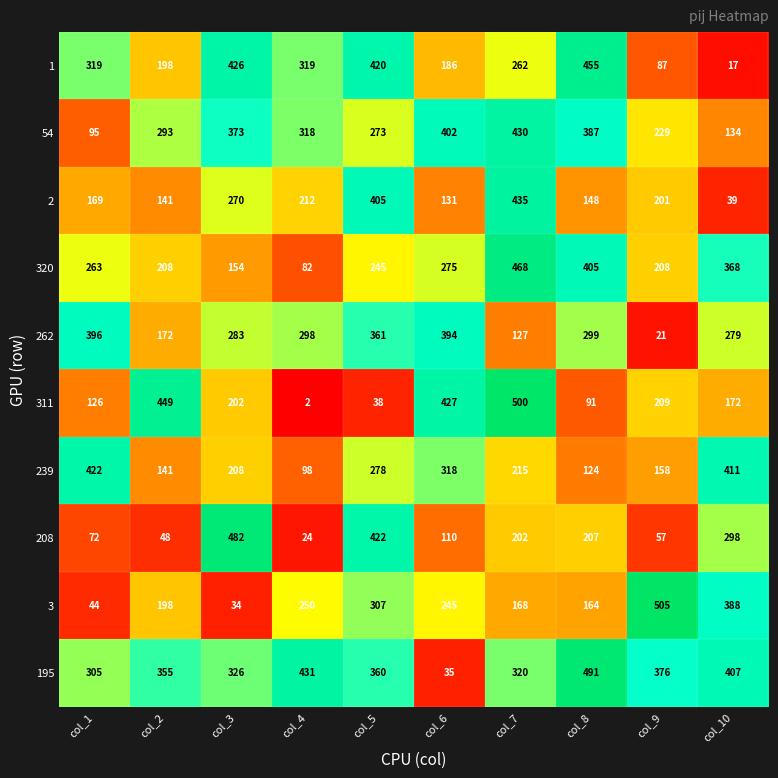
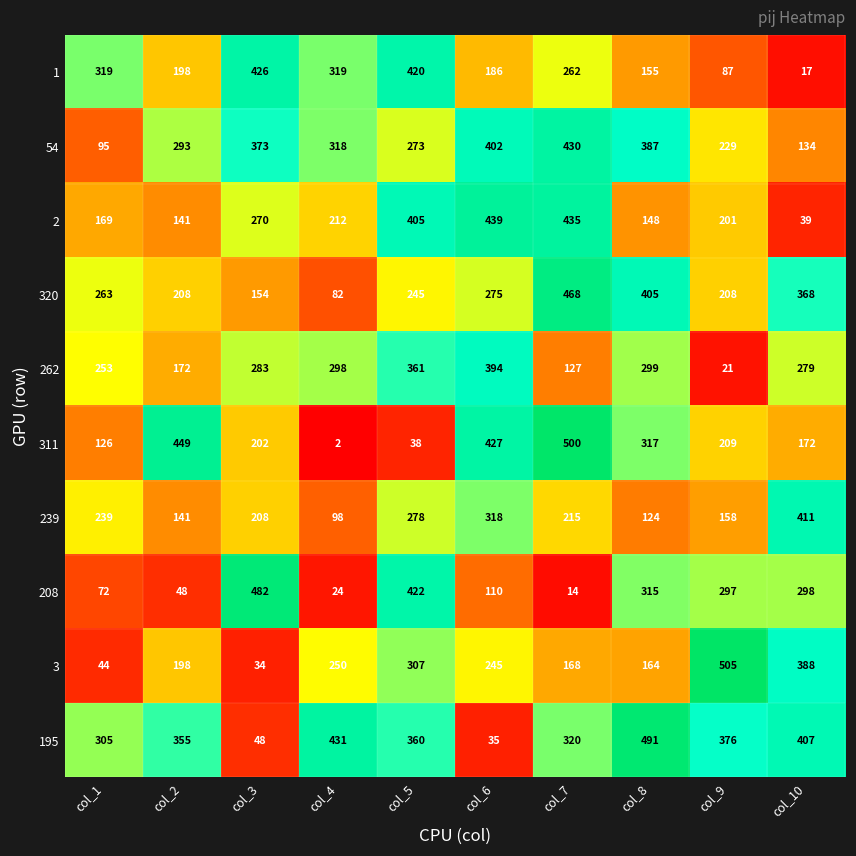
  {
    "1": {
      "col_1": 319,
      "col_2": 198,
      "col_3": 426,
      "col_4": 319,
      "col_5": 420,
      "col_6": 186,
      "col_7": 262,
-     "col_8": 455,
+     "col_8": 155,
      "col_9": 87,
      "col_10": 17
    },
    "54": {
      "col_1": 95,
      "col_2": 293,
      "col_3": 373,
      "col_4": 318,
      "col_5": 273,
      "col_6": 402,
      "col_7": 430,
      "col_8": 387,
      "col_9": 229,
      "col_10": 134
    },
    "2": {
      "col_1": 169,
      "col_2": 141,
      "col_3": 270,
      "col_4": 212,
      "col_5": 405,
-     "col_6": 131,
+     "col_6": 439,
      "col_7": 435,
      "col_8": 148,
      "col_9": 201,
      "col_10": 39
    },
    "320": {
      "col_1": 263,
      "col_2": 208,
      "col_3": 154,
      "col_4": 82,
      "col_5": 245,
      "col_6": 275,
      "col_7": 468,
      "col_8": 405,
      "col_9": 208,
      "col_10": 368
    },
    "262": {
-     "col_1": 396,
+     "col_1": 253,
      "col_2": 172,
      "col_3": 283,
      "col_4": 298,
      "col_5": 361,
      "col_6": 394,
      "col_7": 127,
      "col_8": 299,
      "col_9": 21,
      "col_10": 279
    },
    "311": {
      "col_1": 126,
      "col_2": 449,
      "col_3": 202,
      "col_4": 2,
      "col_5": 38,
      "col_6": 427,
      "col_7": 500,
-     "col_8": 91,
+     "col_8": 317,
      "col_9": 209,
      "col_10": 172
    },
    "239": {
-     "col_1": 422,
+     "col_1": 239,
      "col_2": 141,
      "col_3": 208,
      "col_4": 98,
      "col_5": 278,
      "col_6": 318,
      "col_7": 215,
      "col_8": 124,
      "col_9": 158,
      "col_10": 411
    },
    "208": {
      "col_1": 72,
      "col_2": 48,
      "col_3": 482,
      "col_4": 24,
      "col_5": 422,
      "col_6": 110,
-     "col_7": 202,
-     "col_8": 207,
-     "col_9": 57,
+     "col_7": 14,
+     "col_8": 315,
+     "col_9": 297,
      "col_10": 298
    },
    "3": {
      "col_1": 44,
      "col_2": 198,
      "col_3": 34,
      "col_4": 250,
      "col_5": 307,
      "col_6": 245,
      "col_7": 168,
      "col_8": 164,
      "col_9": 505,
      "col_10": 388
    },
    "195": {
      "col_1": 305,
      "col_2": 355,
-     "col_3": 326,
+     "col_3": 48,
      "col_4": 431,
      "col_5": 360,
      "col_6": 35,
      "col_7": 320,
      "col_8": 491,
      "col_9": 376,
      "col_10": 407
    }
  }
